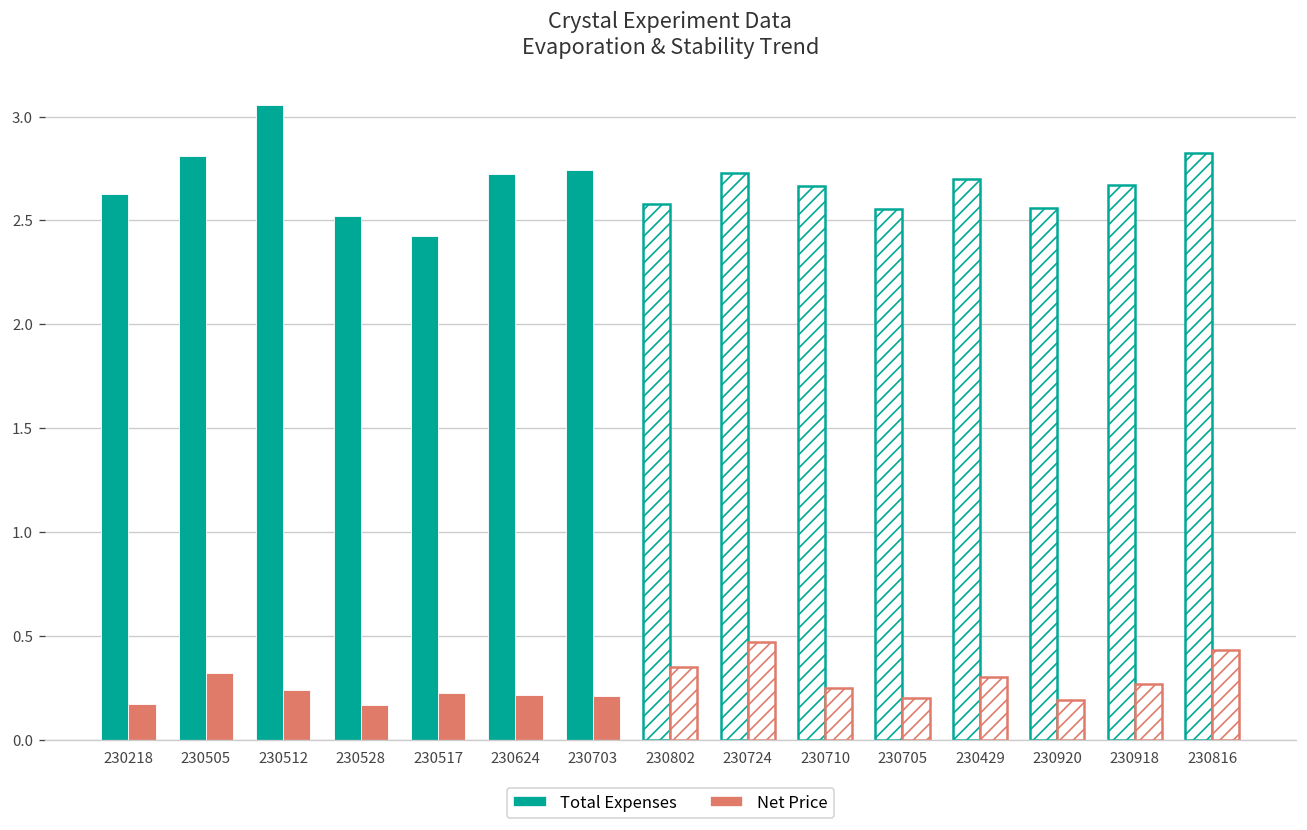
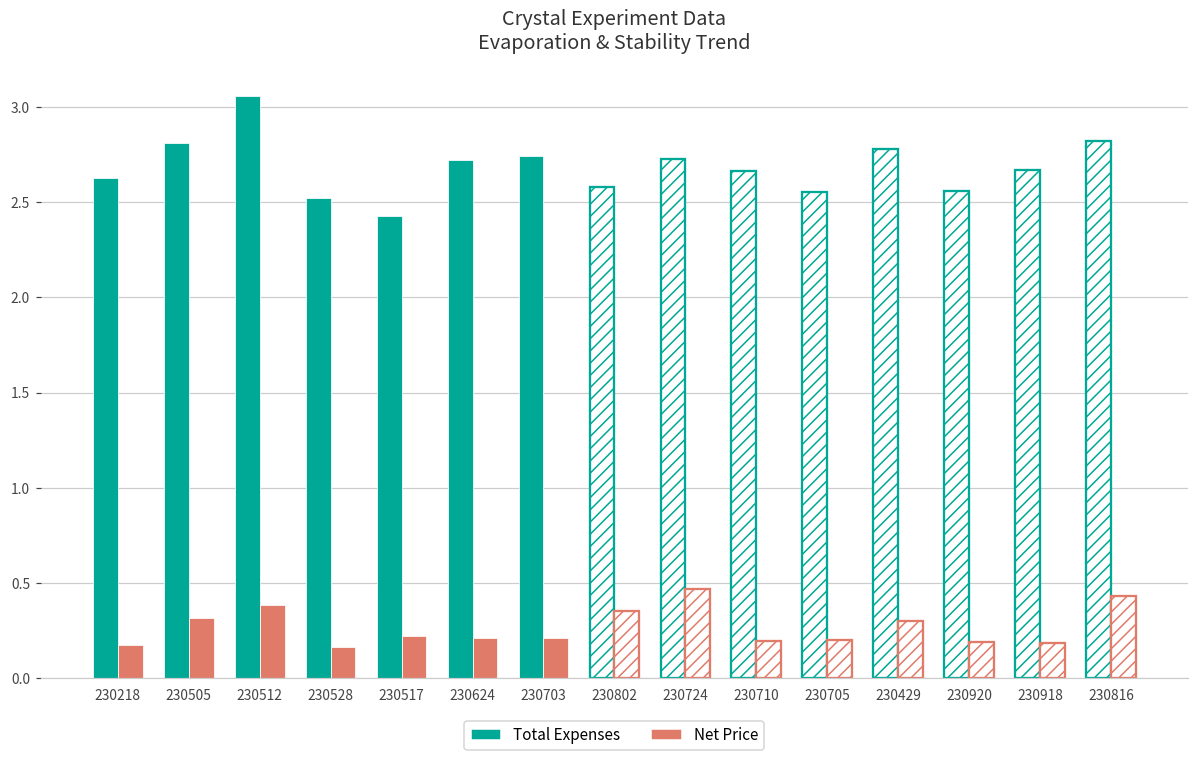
  {
    "Total Expenses": {
      "230218": 2.63,
      "230505": 2.81,
      "230512": 3.06,
      "230528": 2.52,
      "230517": 2.42,
      "230624": 2.72,
      "230703": 2.74,
      "230802": 2.58,
      "230724": 2.73,
      "230710": 2.66,
      "230705": 2.55,
-     "230429": 2.70,
+     "230429": 2.78,
      "230920": 2.56,
      "230918": 2.67,
      "230816": 2.82
    },
    "Net Price": {
      "230218": 0.17,
      "230505": 0.32,
-     "230512": 0.24,
+     "230512": 0.38,
      "230528": 0.17,
      "230517": 0.22,
      "230624": 0.21,
      "230703": 0.21,
      "230802": 0.35,
      "230724": 0.47,
-     "230710": 0.25,
+     "230710": 0.20,
      "230705": 0.20,
      "230429": 0.30,
      "230920": 0.19,
-     "230918": 0.27,
+     "230918": 0.18,
      "230816": 0.43
    }
  }
